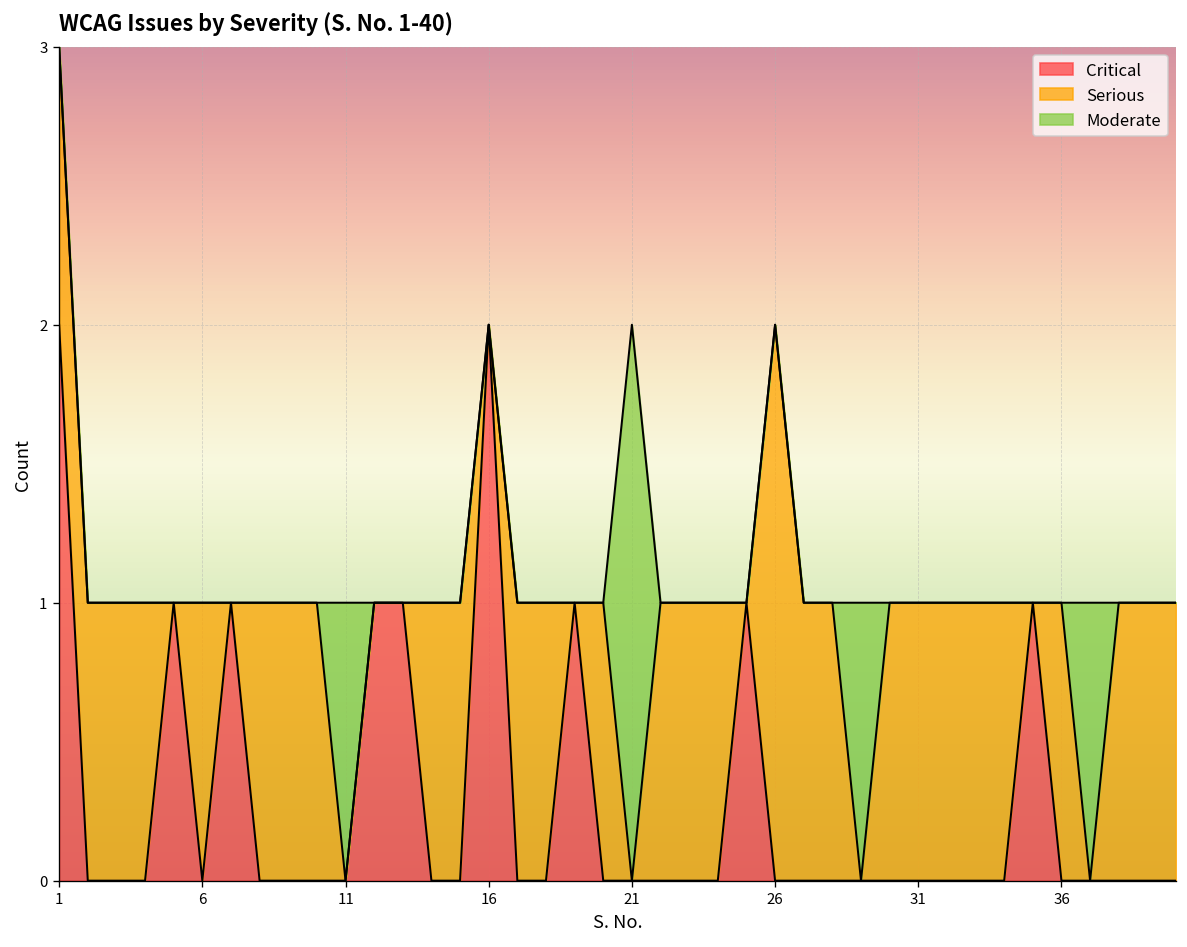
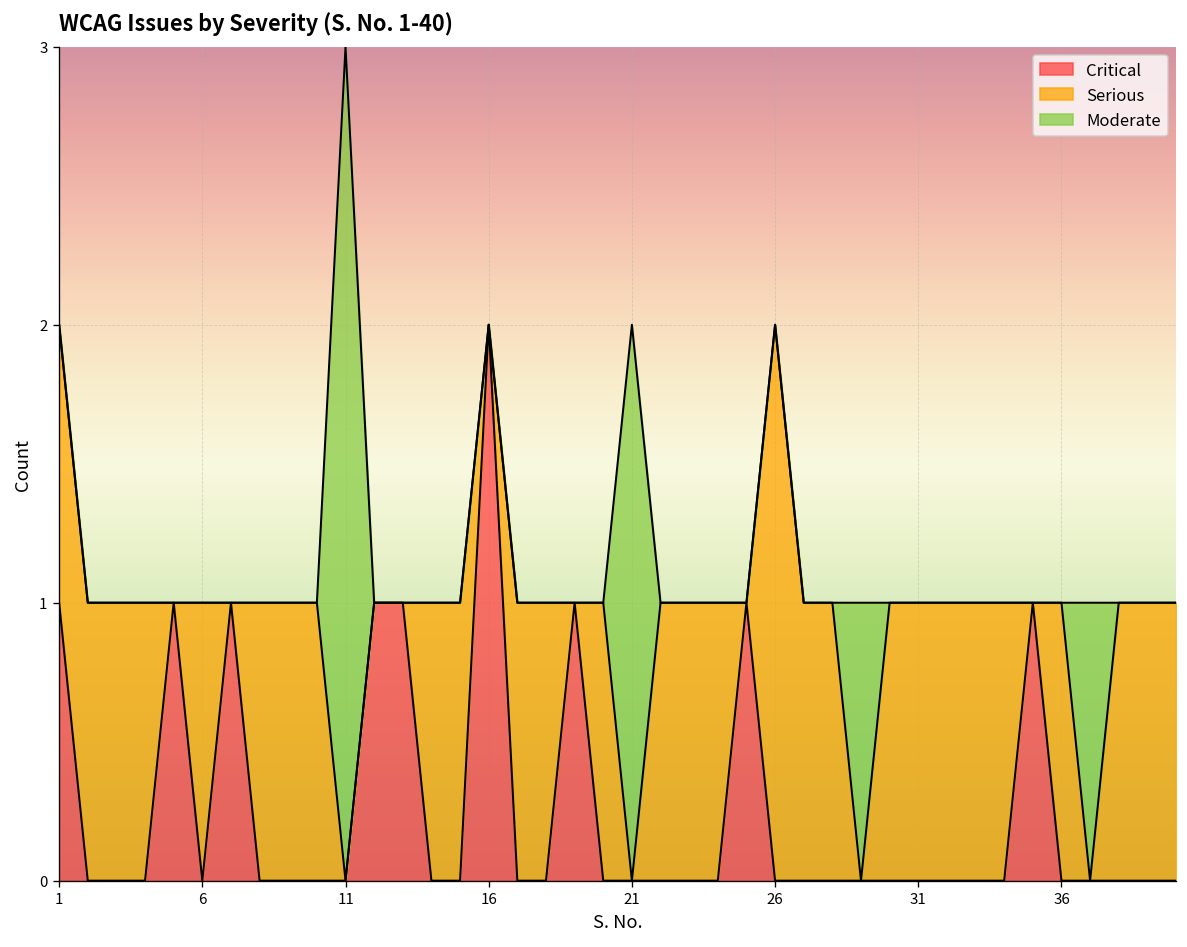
  {
    "Critical": {
-     "1": 2,
+     "1": 1,
      "6": 0,
      "26": 0,
      "31": 0,
      "36": 0
    },
    "Moderate": {
-     "11": 1,
+     "11": 3,
      "21": 2
    }
  }
